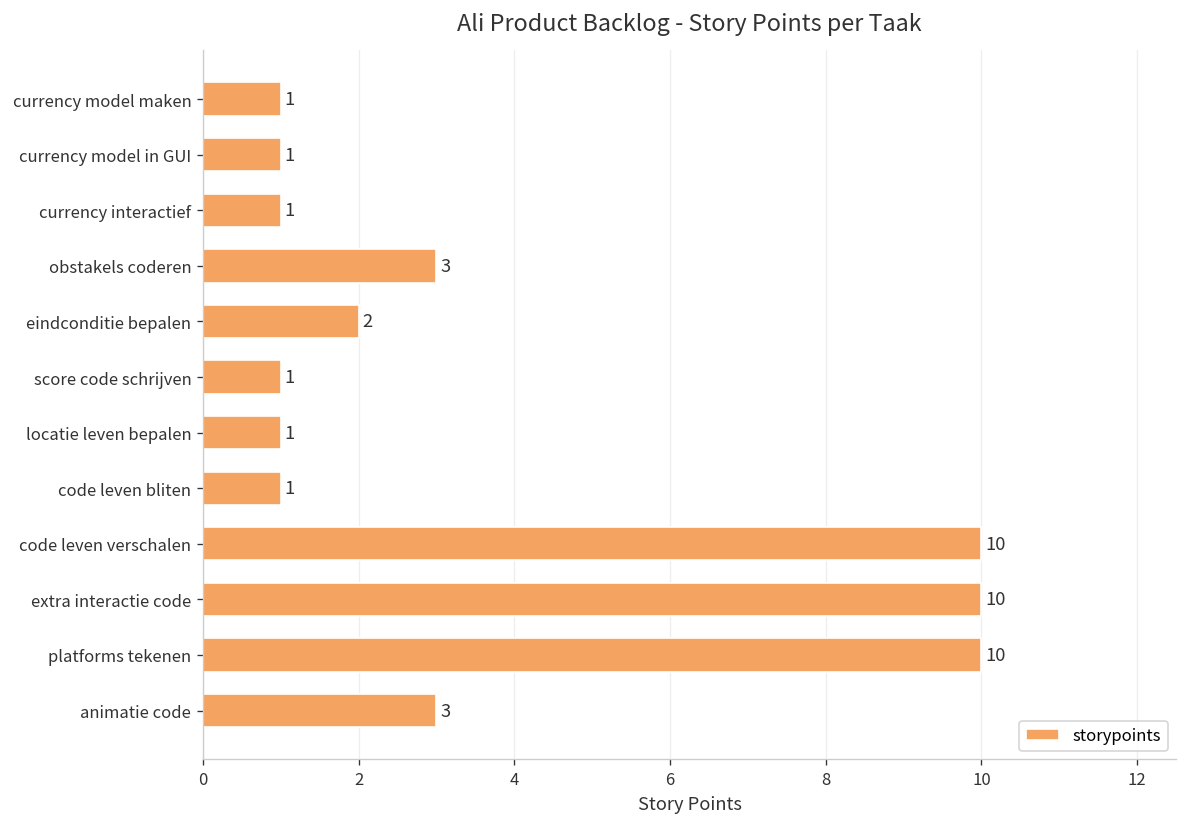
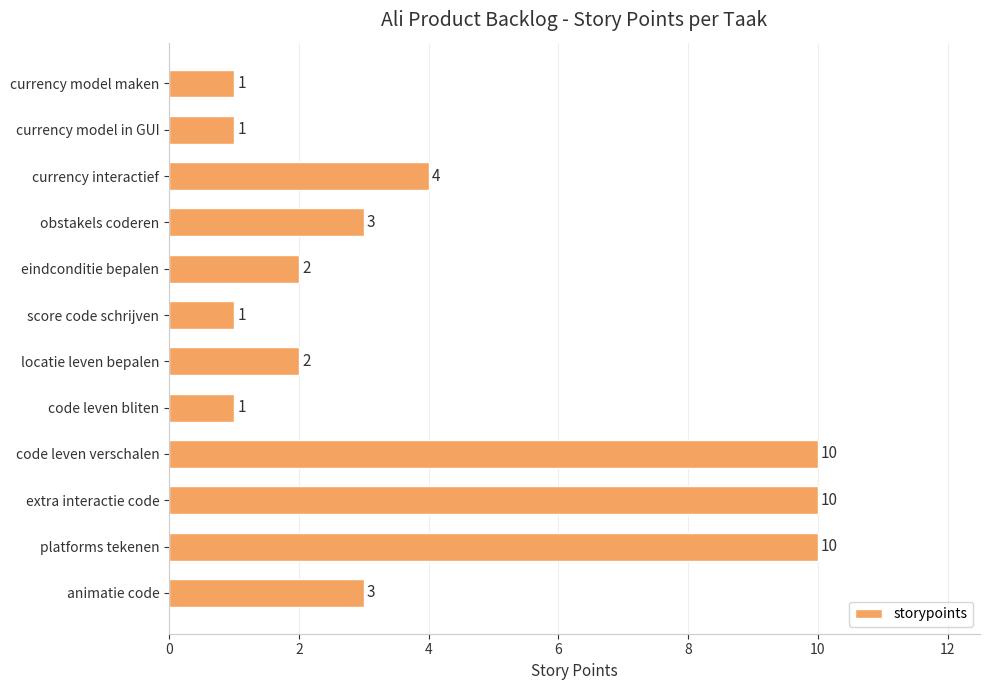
  {
    "currency model maken": 1,
    "currency model in GUI": 1,
-   "currency interactief": 1,
+   "currency interactief": 4,
    "obstakels coderen": 3,
    "eindconditie bepalen": 2,
    "score code schrijven": 1,
-   "locatie leven bepalen": 1,
+   "locatie leven bepalen": 2,
    "code leven bliten": 1,
    "code leven verschalen": 10,
    "extra interactie code": 10,
    "platforms tekenen": 10,
    "animatie code": 3
  }
